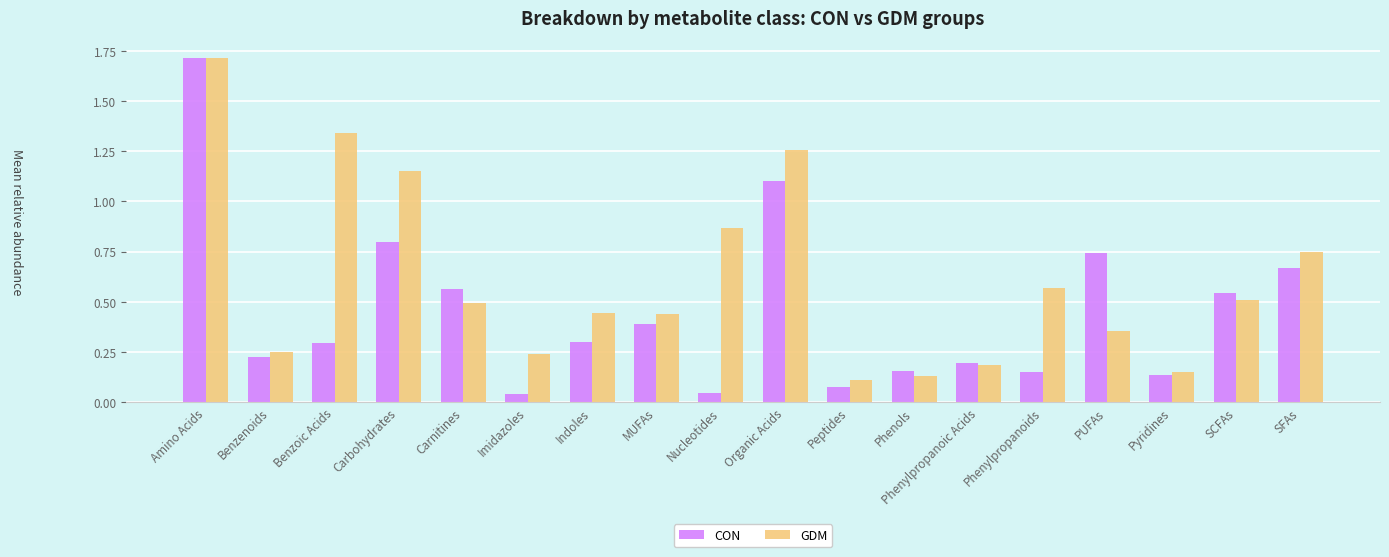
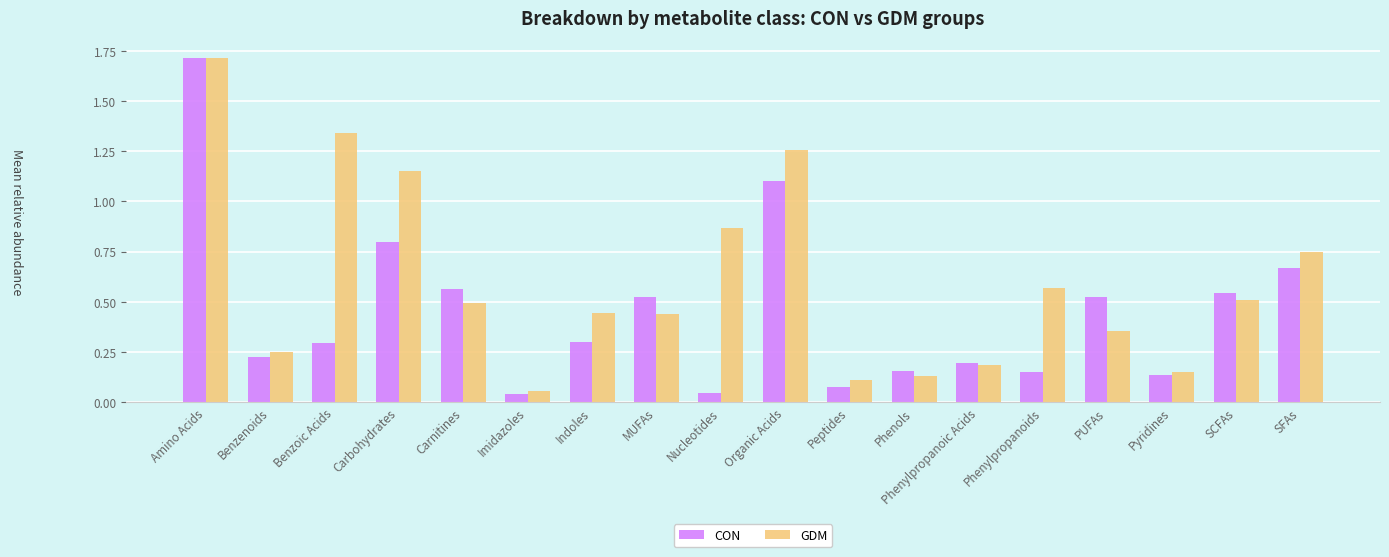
  {
    "CON": {
      "Amino Acids": 1.71,
      "Benzenoids": 0.22,
      "Benzoic Acids": 0.29,
      "Carbohydrates": 0.80,
      "Carnitines": 0.56,
      "Imidazoles": 0.04,
      "Indoles": 0.30,
-     "MUFAs": 0.39,
+     "MUFAs": 0.53,
      "Nucleotides": 0.05,
      "Organic Acids": 1.10,
      "Peptides": 0.08,
      "Phenols": 0.16,
      "Phenylpropanoic Acids": 0.20,
      "Phenylpropanoids": 0.15,
-     "PUFAs": 0.74,
+     "PUFAs": 0.53,
      "Pyridines": 0.13,
      "SCFAs": 0.54,
      "SFAs": 0.67
    },
    "GDM": {
      "Amino Acids": 1.71,
      "Benzenoids": 0.25,
      "Benzoic Acids": 1.34,
      "Carbohydrates": 1.15,
      "Carnitines": 0.50,
-     "Imidazoles": 0.24,
+     "Imidazoles": 0.05,
      "Indoles": 0.44,
      "MUFAs": 0.44,
      "Nucleotides": 0.87,
      "Organic Acids": 1.26,
      "Peptides": 0.11,
      "Phenols": 0.13,
      "Phenylpropanoic Acids": 0.19,
      "Phenylpropanoids": 0.57,
      "PUFAs": 0.36,
      "Pyridines": 0.15,
      "SCFAs": 0.51,
      "SFAs": 0.75
    }
  }
